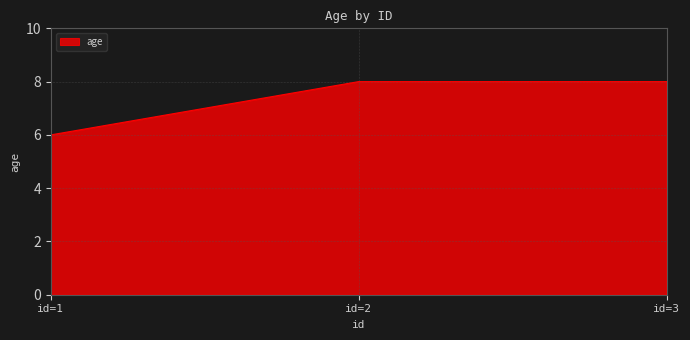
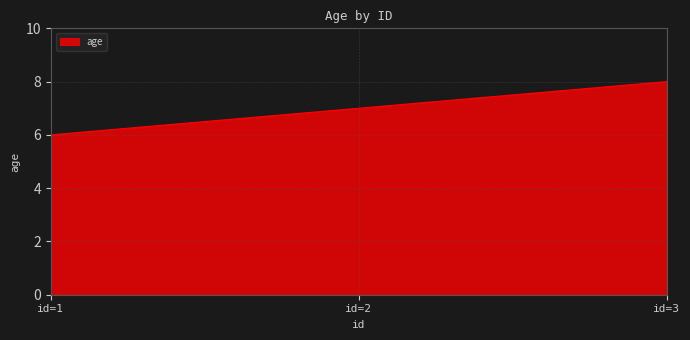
  {
    "id=1": 6,
-   "id=2": 8,
+   "id=2": 7,
    "id=3": 8
  }
